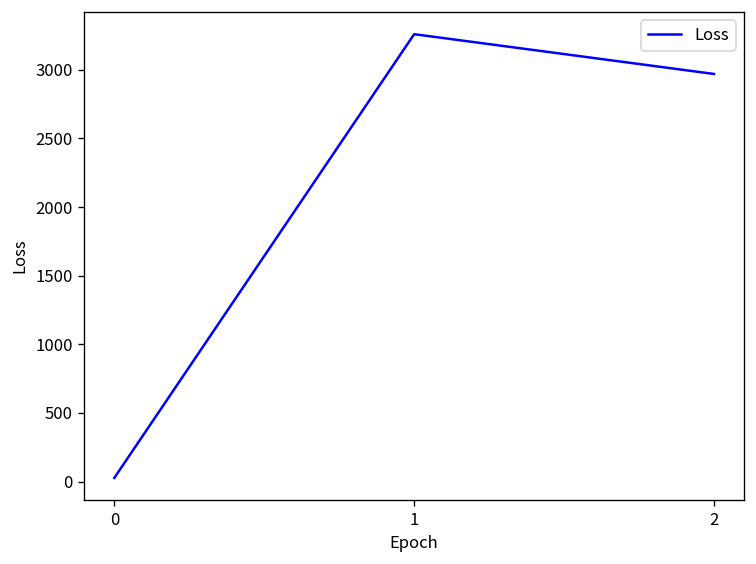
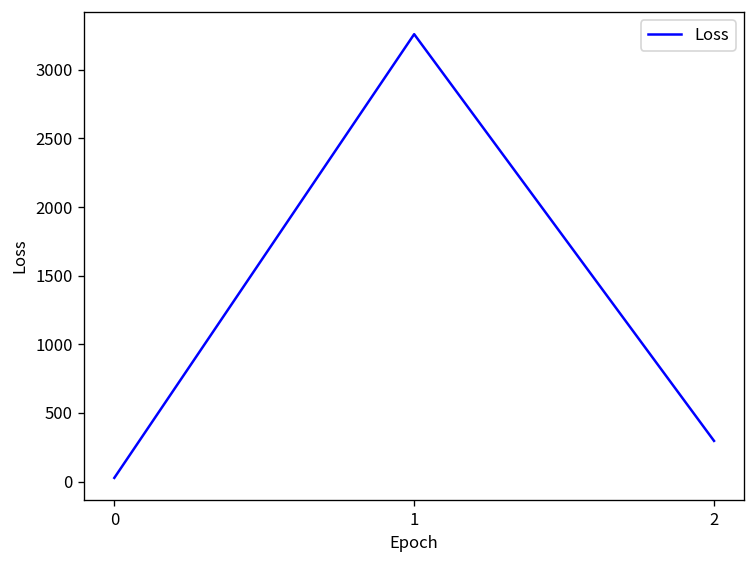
  {
    "0": 30,
    "1": 3260,
-   "2": 2970
+   "2": 300
  }
